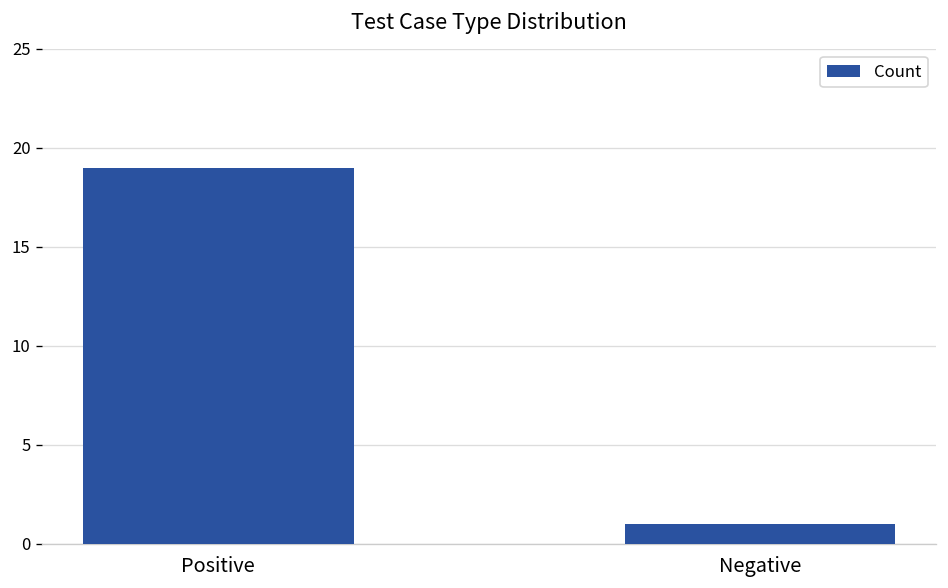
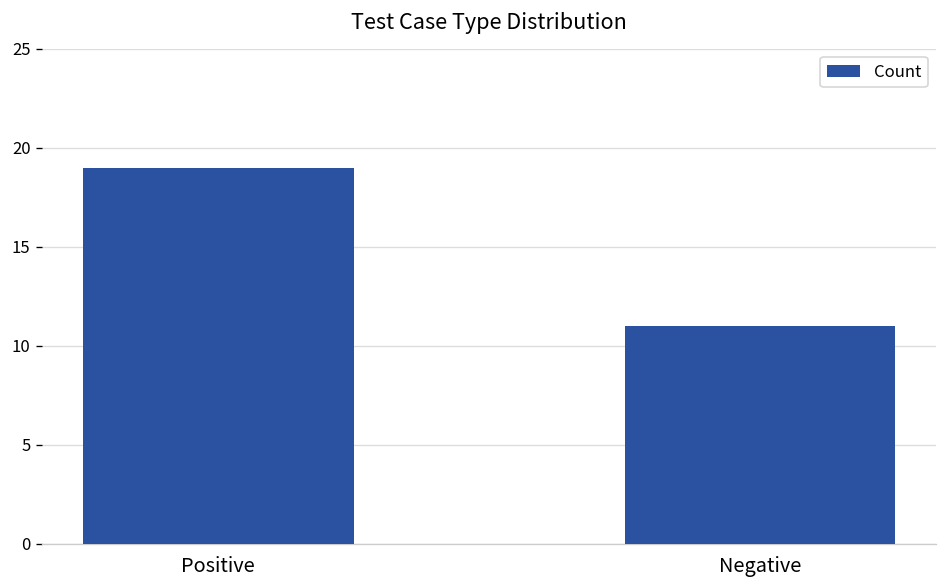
  {
    "Positive": 19,
-   "Negative": 1
+   "Negative": 11
  }
